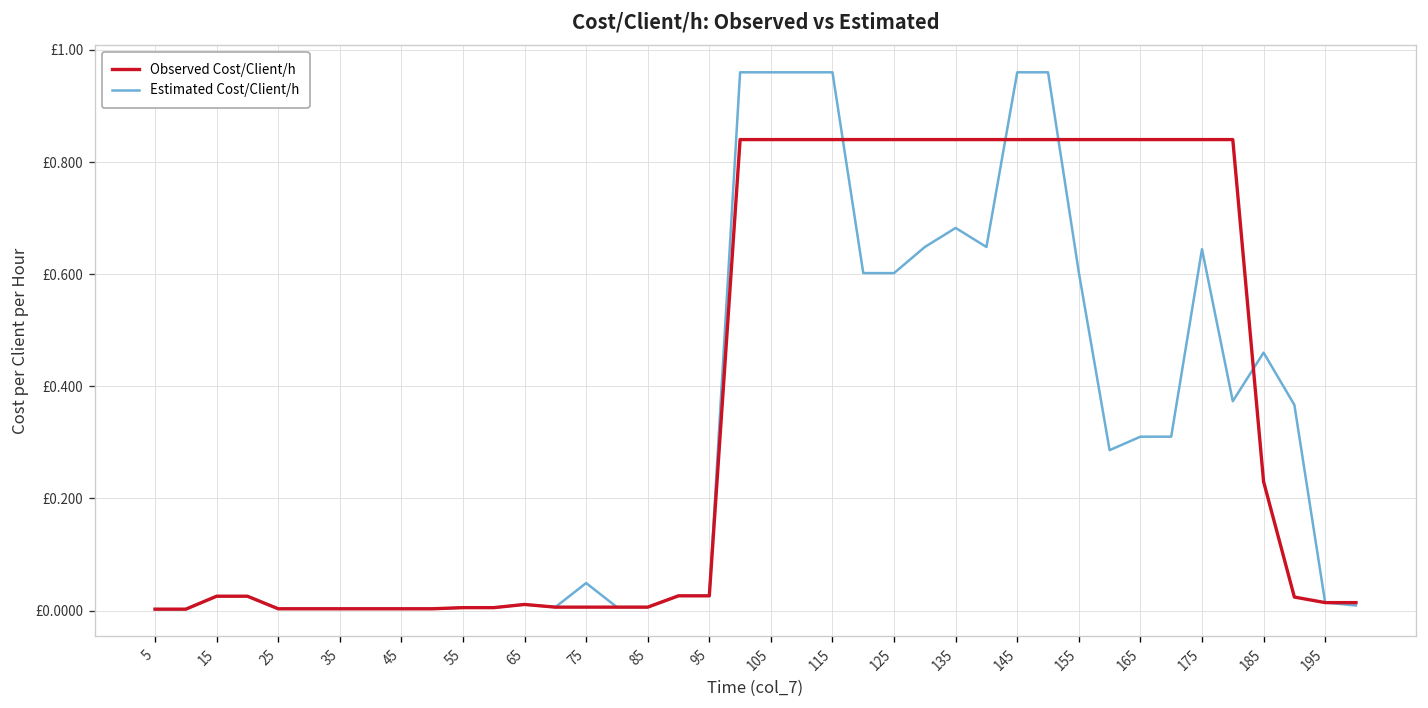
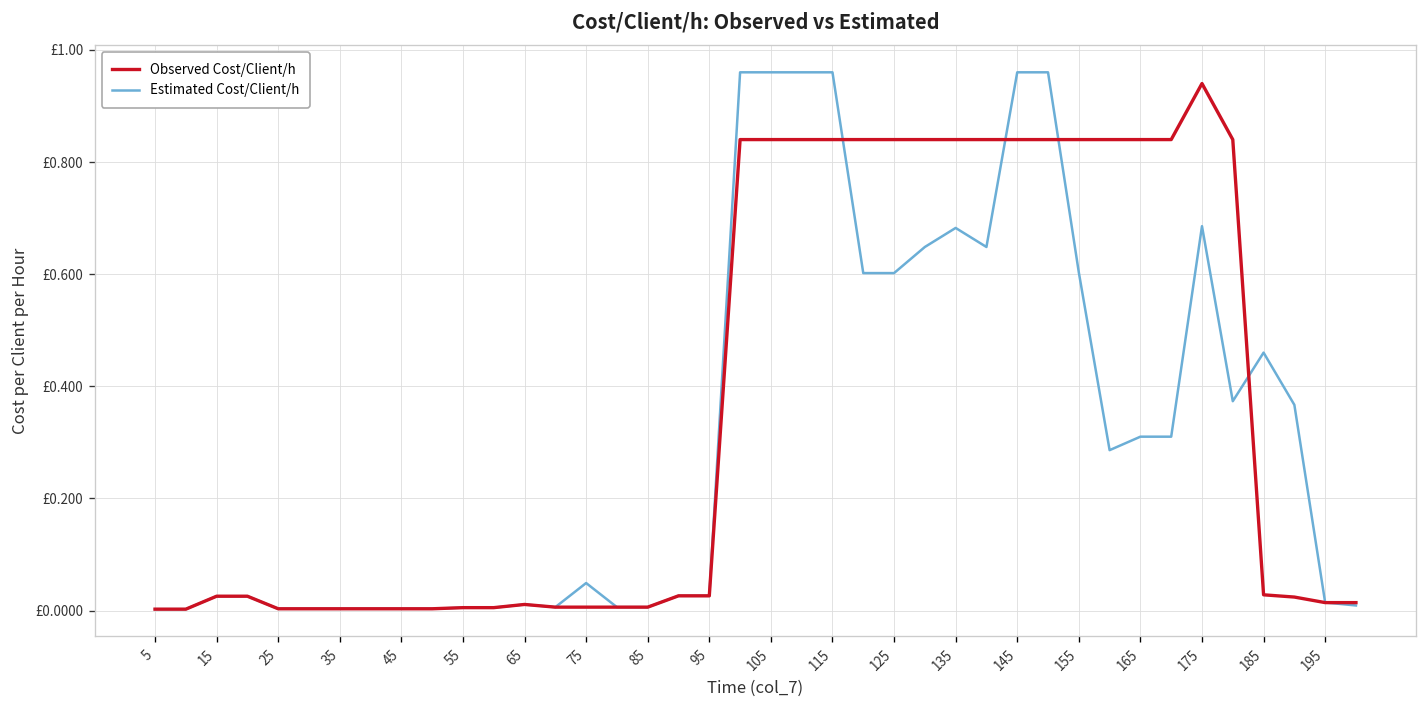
  {
    "Observed Cost/Client/h": {
      "75": "£0.01",
      "105": "£0.84",
      "115": "£0.84",
      "125": "£0.84",
      "135": "£0.84",
      "145": "£0.84",
      "155": "£0.84",
      "165": "£0.84",
-     "175": "£0.84",
-     "185": "£0.23"
+     "175": "£0.94",
+     "185": "£0.03"
    },
    "Estimated Cost/Client/h": {
      "75": "£0.05",
      "105": "£0.96",
      "115": "£0.96",
      "125": "£0.60",
      "135": "£0.68",
      "145": "£0.96",
      "155": "£0.60",
      "165": "£0.31",
-     "175": "£0.64",
+     "175": "£0.69",
      "185": "£0.46"
    }
  }
